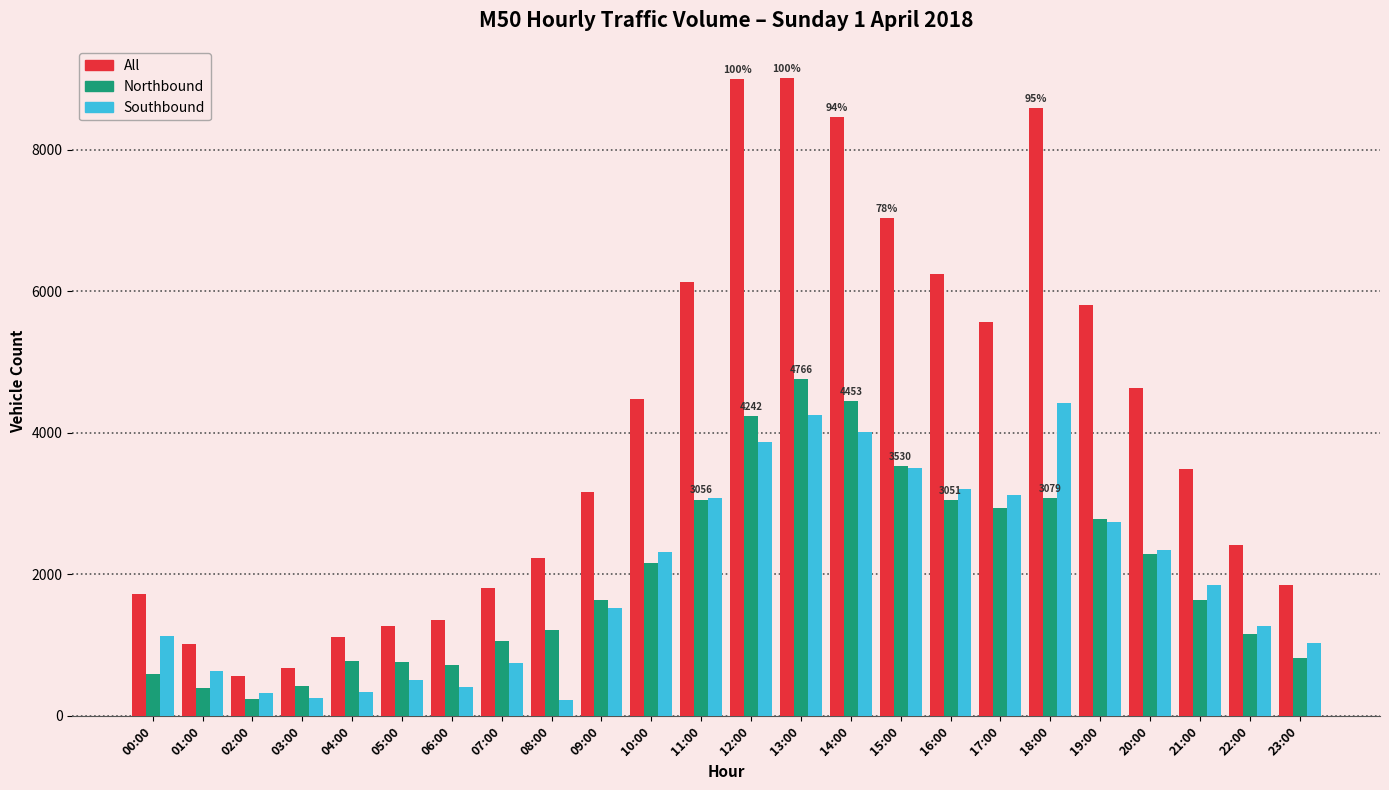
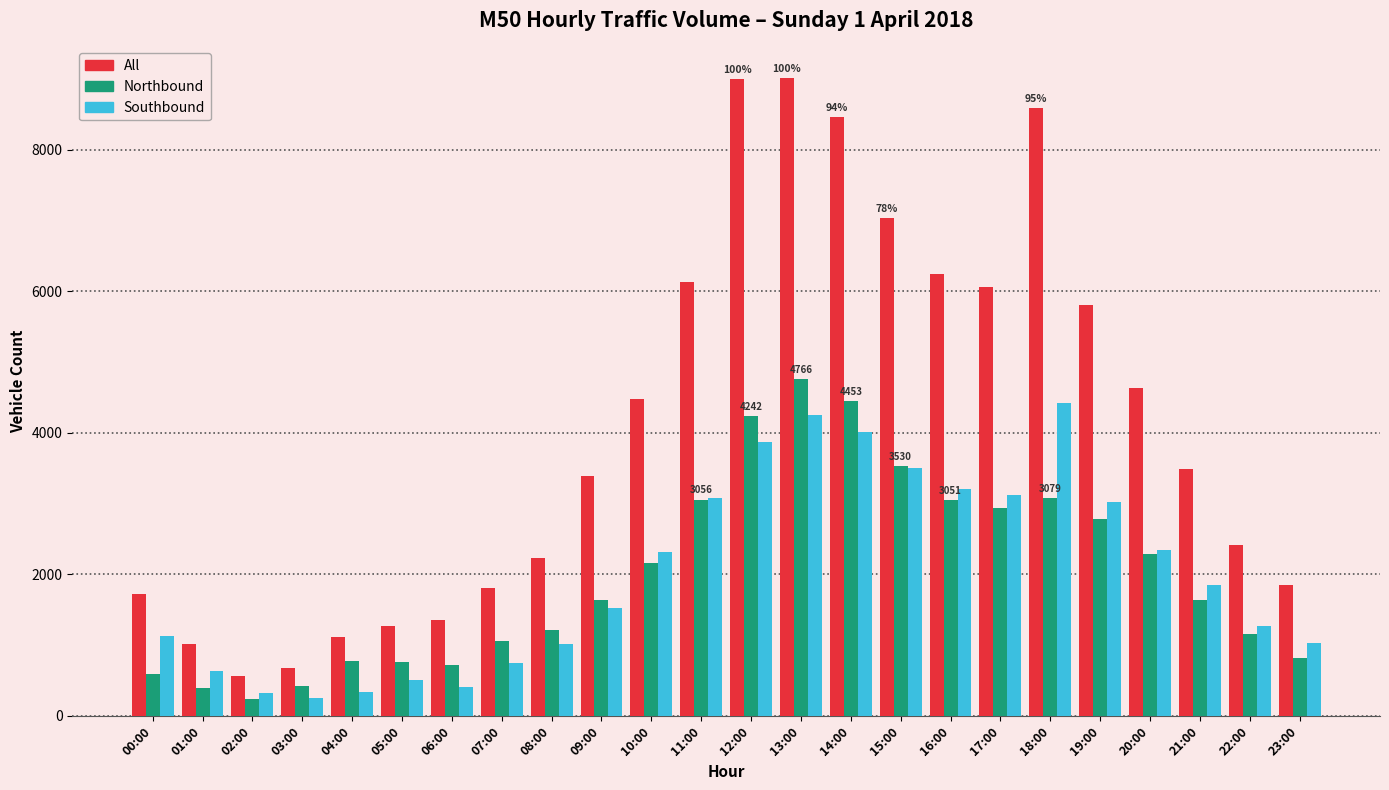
  {
    "All": {
      "00:00": 1700,
      "01:00": 1000,
      "02:00": 600,
      "03:00": 700,
      "04:00": 1100,
      "05:00": 1300,
      "06:00": 1400,
      "07:00": 1800,
      "08:00": 2200,
-     "09:00": 3200,
+     "09:00": 3400,
      "10:00": 4500,
      "11:00": 6100,
      "16:00": 6300,
-     "17:00": 5600,
+     "17:00": 6100,
      "19:00": 5800,
      "20:00": 4600,
      "21:00": 3500,
      "22:00": 2400,
      "23:00": 1900
    },
    "Northbound": {
      "11:00": 3056,
      "12:00": 4242,
      "13:00": 4766,
      "14:00": 4453,
      "15:00": 3530,
      "16:00": 3051,
      "18:00": 3079
    },
    "Southbound": {
      "00:00": 1100,
      "01:00": 600,
      "02:00": 300,
      "03:00": 300,
      "04:00": 300,
      "05:00": 500,
      "06:00": 400,
      "07:00": 700,
-     "08:00": 200,
+     "08:00": 1000,
      "09:00": 1500,
      "10:00": 2300,
      "12:00": 3900,
      "13:00": 4200,
      "14:00": 4000,
      "15:00": 3500,
      "17:00": 3100,
      "18:00": 4400,
-     "19:00": 2700,
+     "19:00": 3000,
      "20:00": 2400,
      "21:00": 1900,
      "22:00": 1300,
      "23:00": 1000
    }
  }
